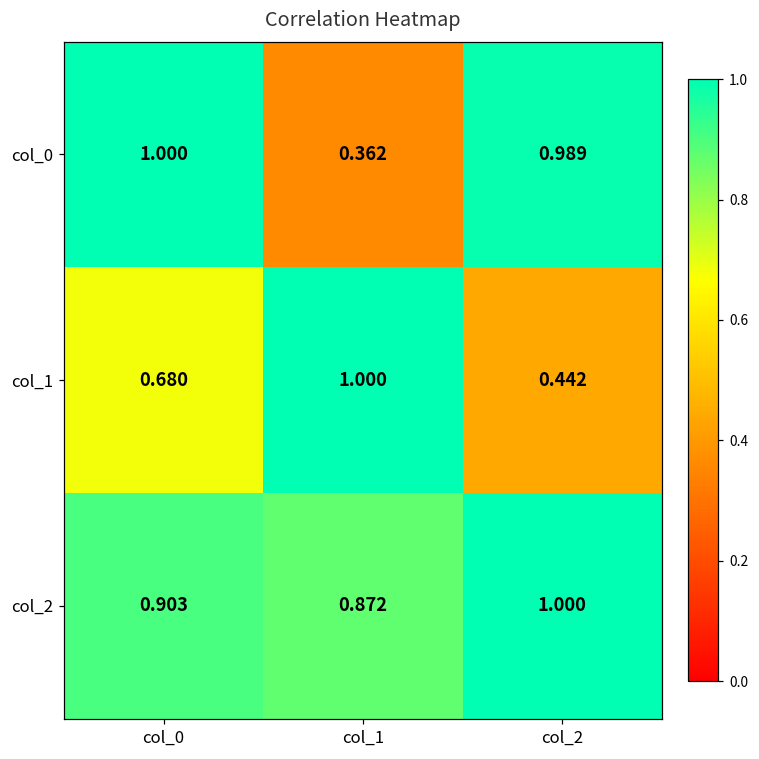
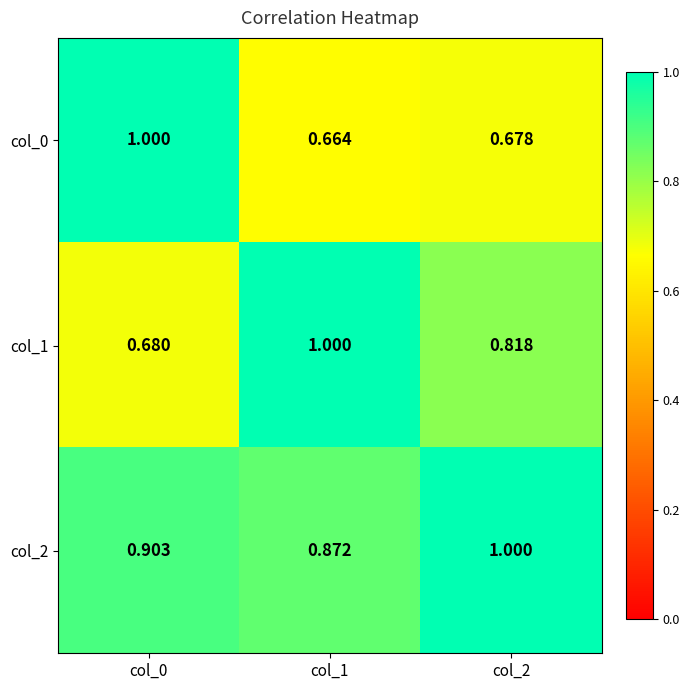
  {
    "col_0": {
      "col_0": 1.000,
-     "col_1": 0.362,
-     "col_2": 0.989
+     "col_1": 0.664,
+     "col_2": 0.678
    },
    "col_1": {
      "col_0": 0.680,
      "col_1": 1.000,
-     "col_2": 0.442
+     "col_2": 0.818
    },
    "col_2": {
      "col_0": 0.903,
      "col_1": 0.872,
      "col_2": 1.000
    }
  }
